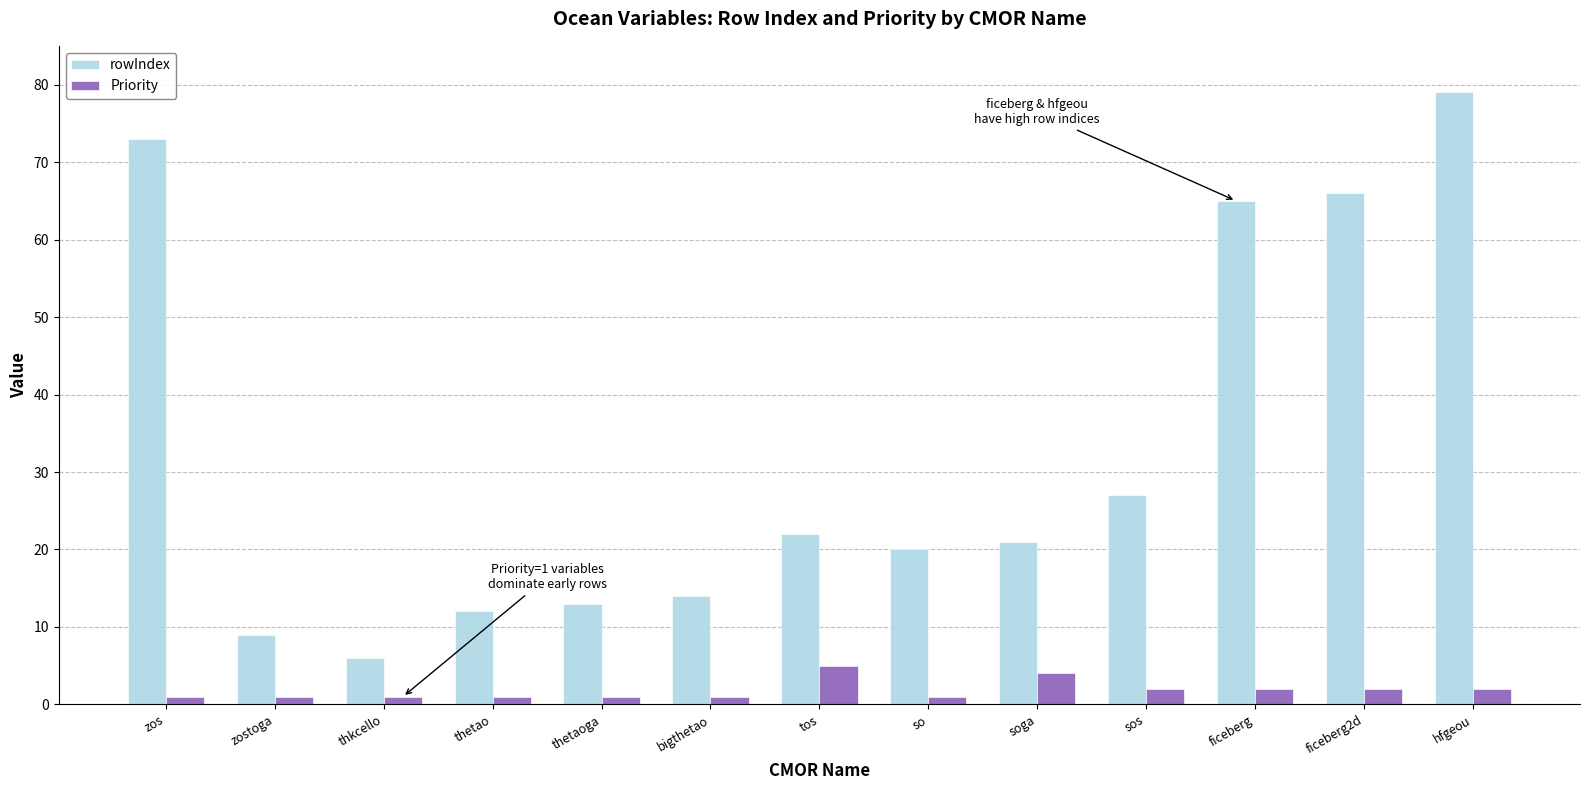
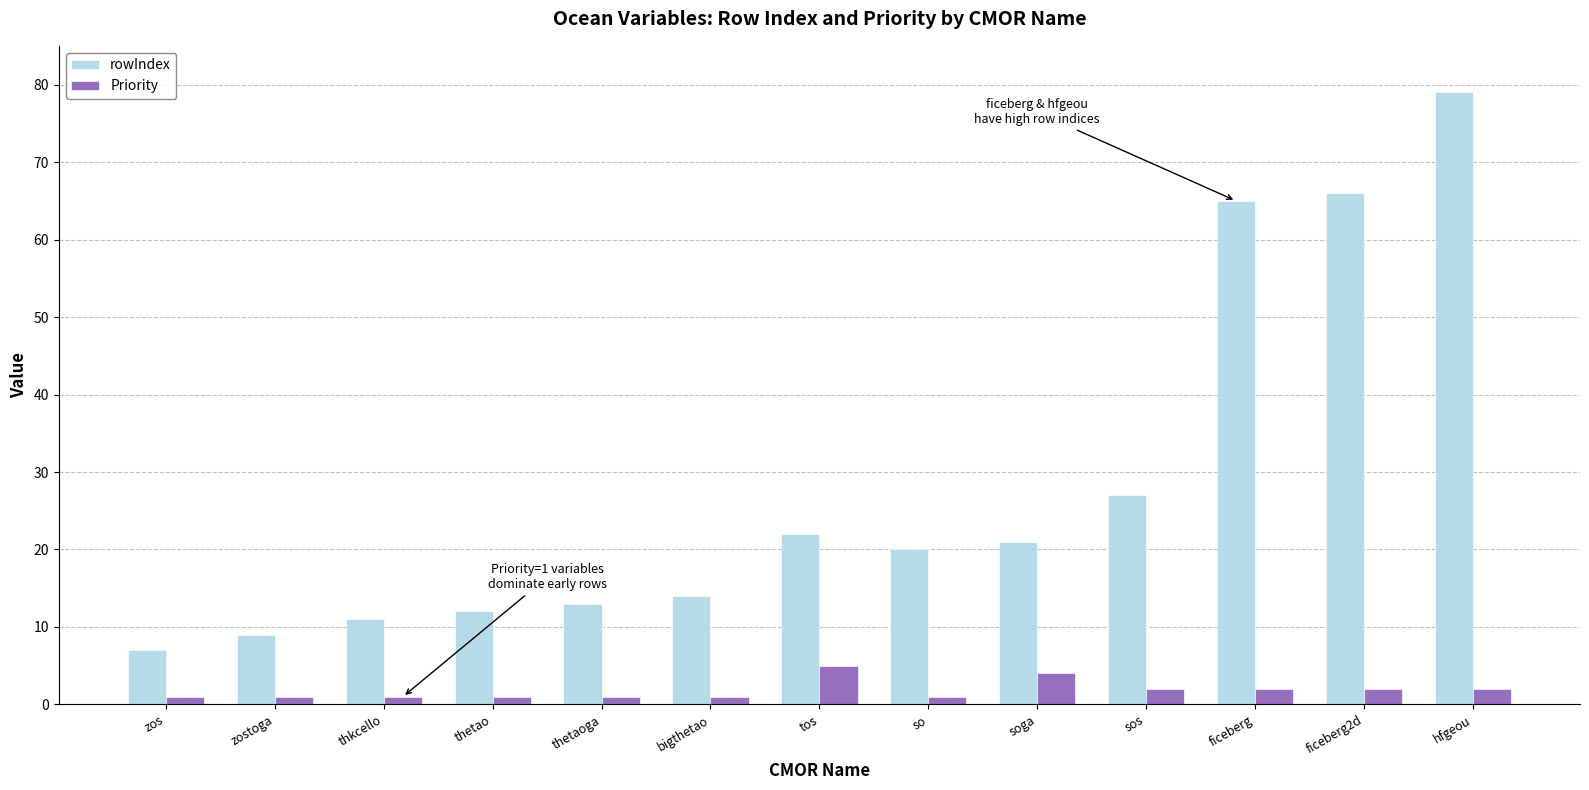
  {
    "rowIndex": {
-     "zos": 73,
+     "zos": 7,
      "zostoga": 9,
-     "thkcello": 6,
+     "thkcello": 11,
      "bigthetao": 14,
      "tos": 22,
      "so": 20,
      "soga": 21,
      "sos": 27,
      "ficeberg": 65,
      "ficeberg2d": 66,
      "hfgeou": 79
    },
    "Priority": {
      "thetao": 1
    }
  }
